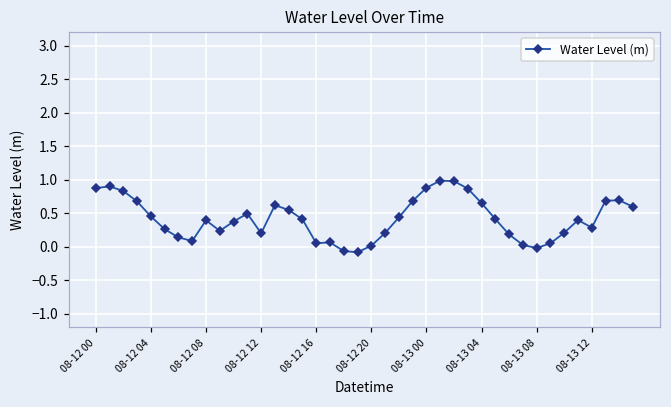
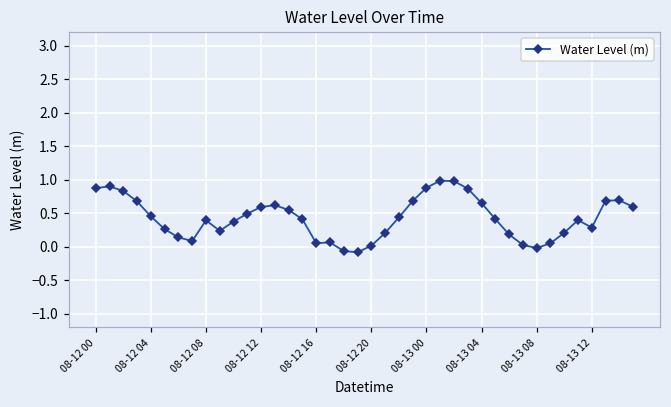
  {
    "08-12 00": 0.9,
    "08-12 04": 0.5,
    "08-12 08": 0.4,
-   "08-12 12": 0.2,
+   "08-12 12": 0.6,
    "08-12 16": 0.1,
    "08-12 20": 0.0,
    "08-13 00": 0.9,
    "08-13 04": 0.7,
    "08-13 08": 0.0,
    "08-13 12": 0.3
  }
